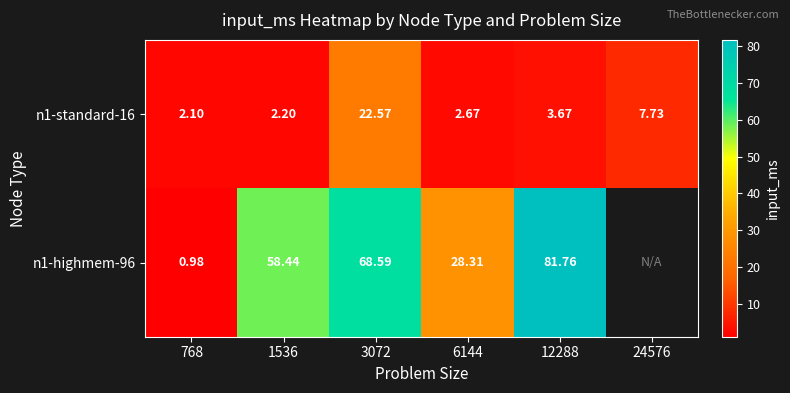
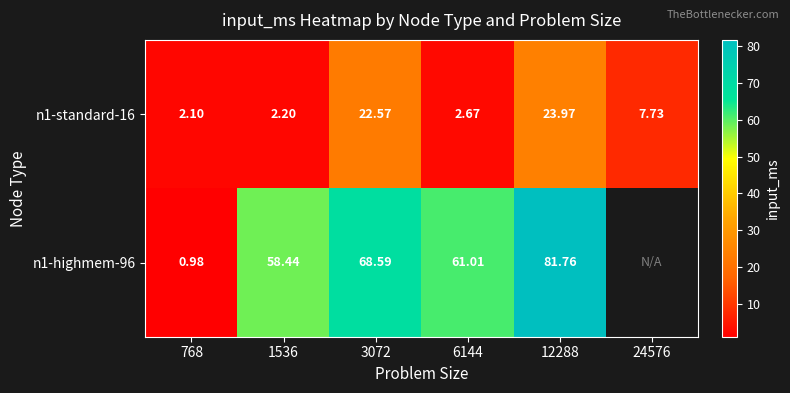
  {
    "n1-standard-16": {
      "768": 2.10,
      "1536": 2.20,
      "3072": 22.57,
      "6144": 2.67,
-     "12288": 3.67,
+     "12288": 23.97,
      "24576": 7.73
    },
    "n1-highmem-96": {
      "768": 0.98,
      "1536": 58.44,
      "3072": 68.59,
-     "6144": 28.31,
+     "6144": 61.01,
      "12288": 81.76
    }
  }
